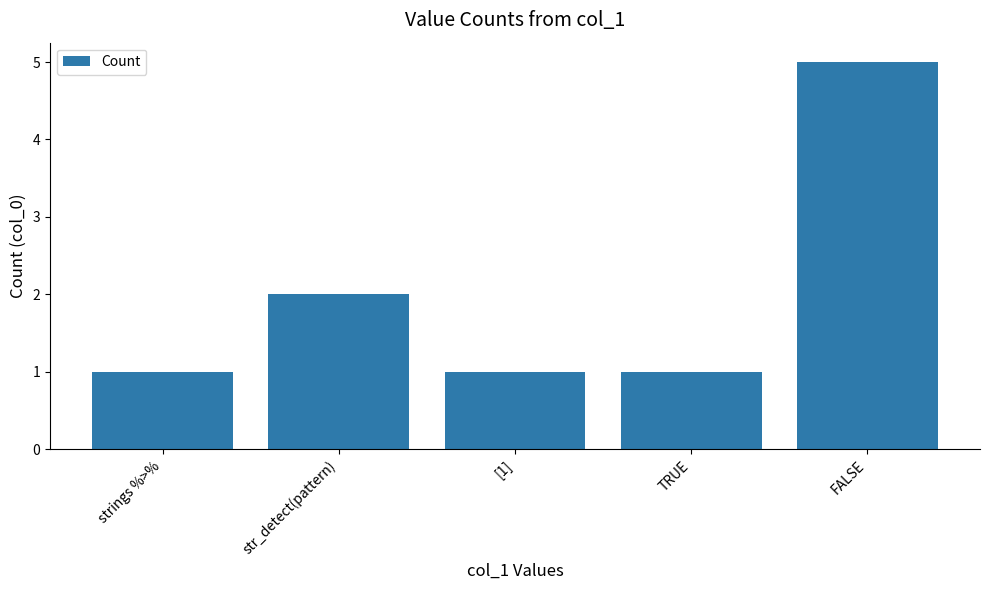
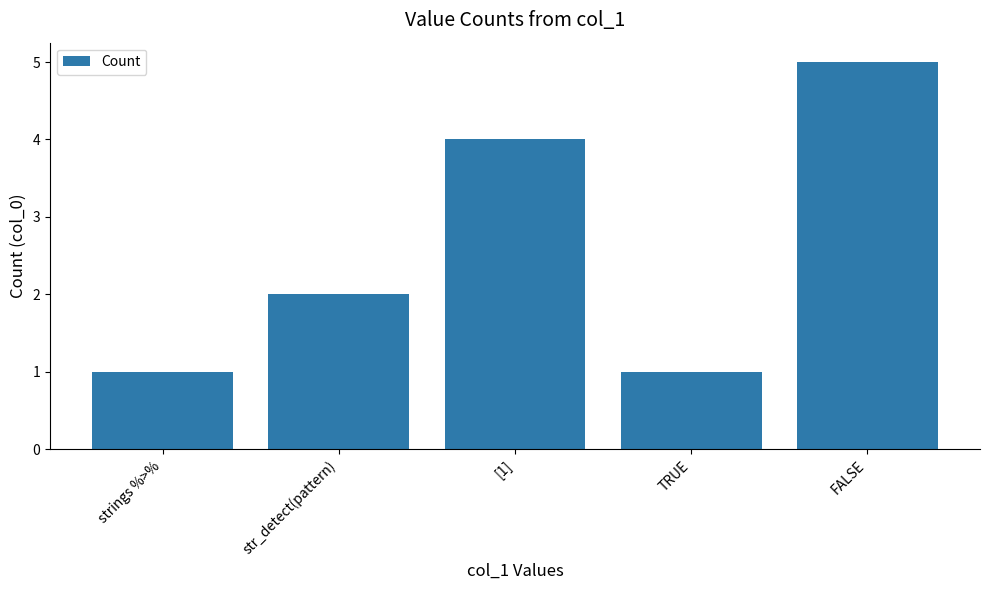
  {
    "strings %>%": 1,
    "str_detect(pattern)": 2,
-   "[1]": 1,
+   "[1]": 4,
    "TRUE": 1,
    "FALSE": 5
  }
